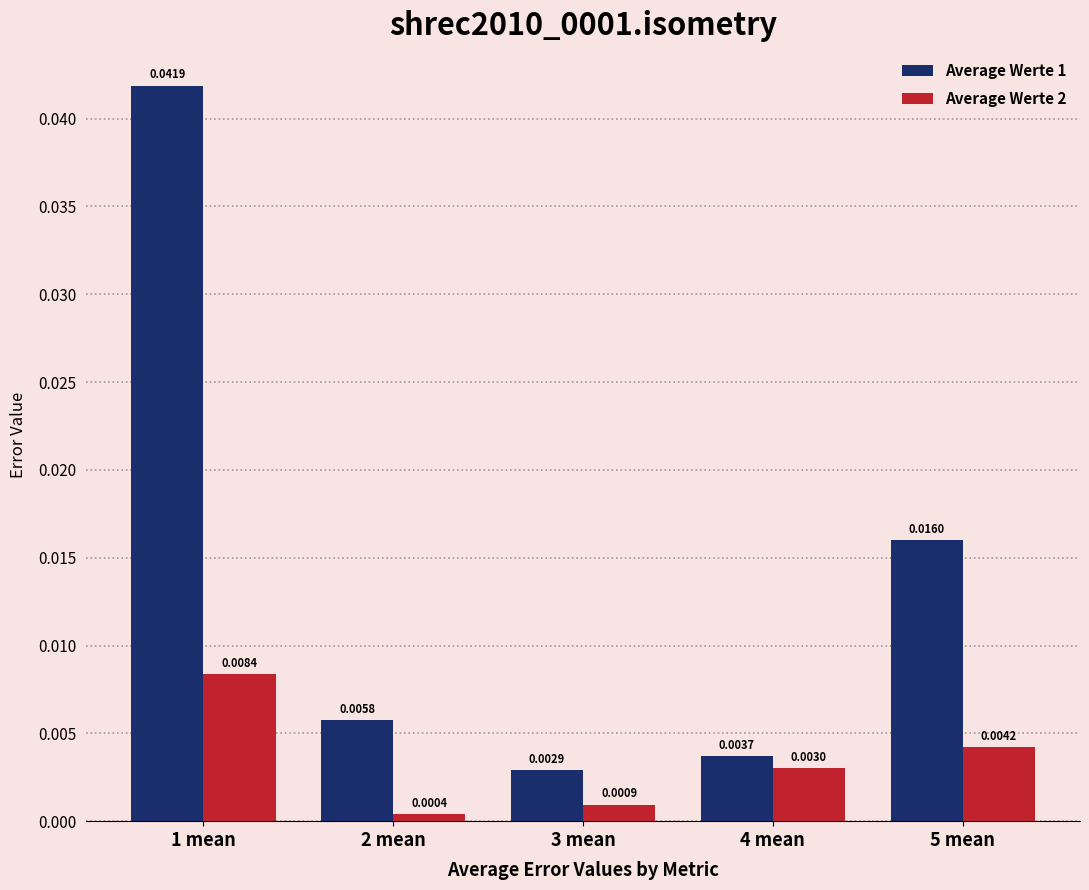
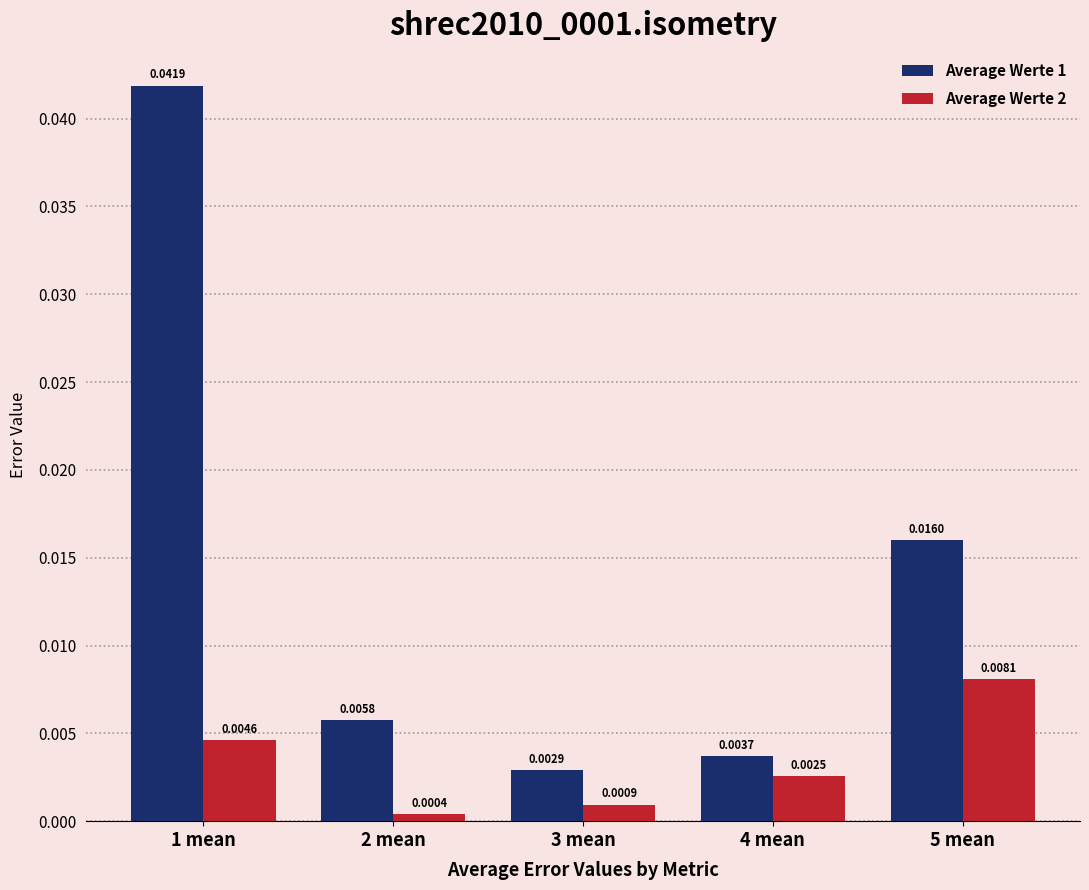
  {
    "Average Werte 1": {
      "1 mean": 0.0419,
      "2 mean": 0.0058,
      "3 mean": 0.0029,
      "4 mean": 0.0037,
      "5 mean": 0.0160
    },
    "Average Werte 2": {
-     "1 mean": 0.0084,
+     "1 mean": 0.0046,
      "2 mean": 0.0004,
      "3 mean": 0.0009,
-     "4 mean": 0.0030,
-     "5 mean": 0.0042
+     "4 mean": 0.0025,
+     "5 mean": 0.0081
    }
  }
